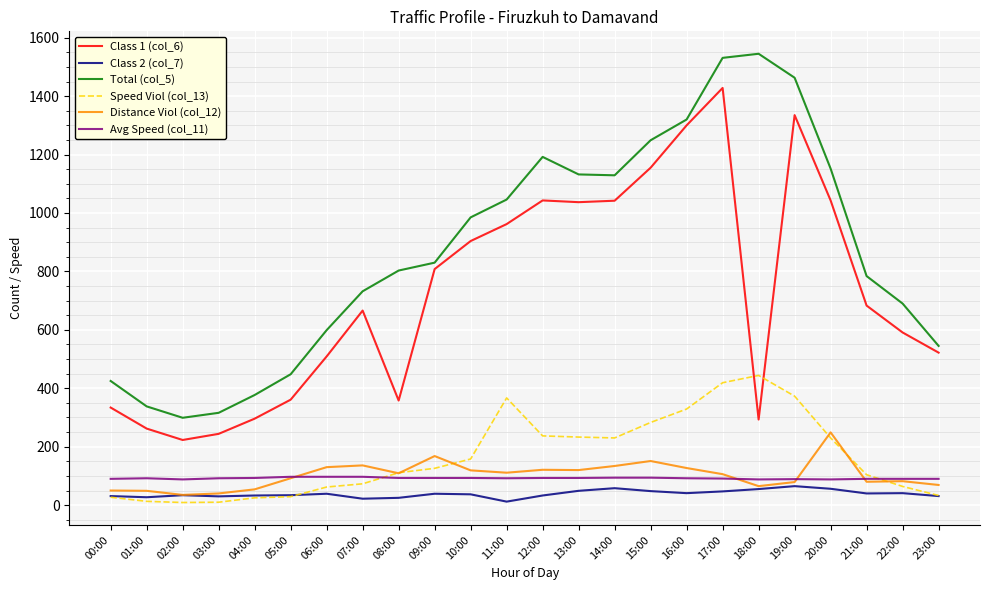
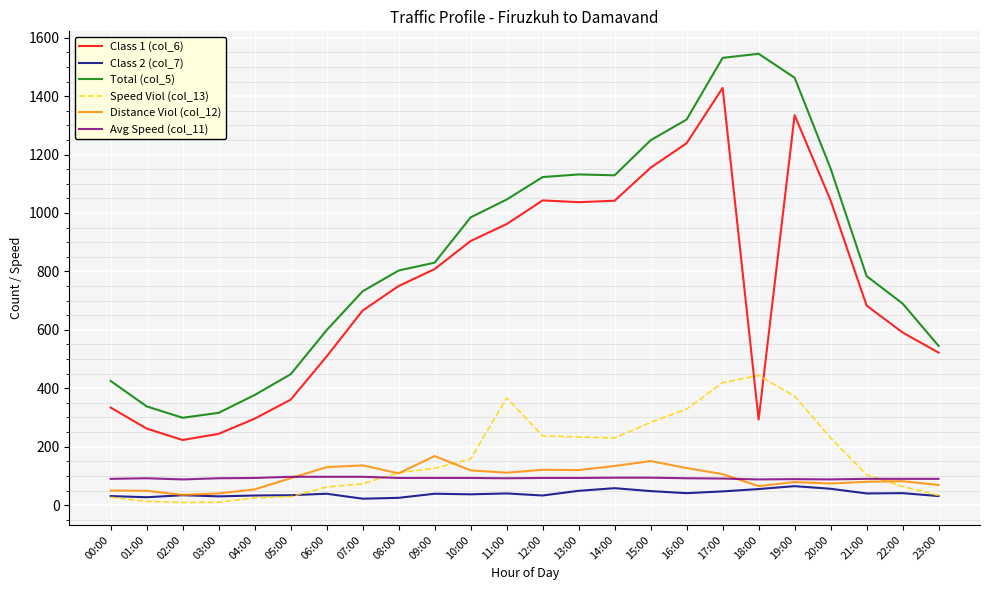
  {
    "Class 1 (col_6)": {
      "00:00": 330,
      "01:00": 260,
      "02:00": 220,
      "03:00": 240,
      "04:00": 300,
      "05:00": 360,
      "06:00": 510,
      "07:00": 670,
-     "08:00": 360,
+     "08:00": 750,
      "09:00": 810,
      "10:00": 900,
      "11:00": 960,
      "12:00": 1040,
      "13:00": 1040,
      "14:00": 1040,
      "15:00": 1160,
-     "16:00": 1300,
+     "16:00": 1240,
      "17:00": 1430,
      "18:00": 290,
      "19:00": 1340,
      "20:00": 1040,
      "21:00": 680,
      "22:00": 590,
      "23:00": 520
    },
    "Class 2 (col_7)": {
      "01:00": 30,
      "03:00": 30,
      "06:00": 40,
      "07:00": 20,
      "08:00": 30,
      "09:00": 40,
      "10:00": 40,
-     "11:00": 10,
+     "11:00": 40,
      "12:00": 30,
      "13:00": 50,
      "14:00": 60,
      "15:00": 50,
      "16:00": 40,
      "17:00": 50,
      "18:00": 60,
      "19:00": 70,
      "20:00": 60,
      "21:00": 40,
      "22:00": 40
    },
    "Total (col_5)": {
      "00:00": 430,
      "01:00": 340,
      "02:00": 300,
      "03:00": 320,
      "04:00": 380,
      "05:00": 450,
      "06:00": 600,
      "07:00": 730,
      "08:00": 800,
      "09:00": 830,
      "10:00": 990,
      "11:00": 1050,
-     "12:00": 1190,
+     "12:00": 1120,
      "13:00": 1130,
      "14:00": 1130,
      "15:00": 1250,
      "16:00": 1320,
      "17:00": 1530,
      "18:00": 1550,
      "19:00": 1460,
      "20:00": 1150,
      "21:00": 780,
      "22:00": 690,
      "23:00": 550
    },
    "Speed Viol (col_13)": {
      "01:00": 10,
      "02:00": 10,
      "03:00": 10,
      "06:00": 60,
      "07:00": 70,
      "09:00": 130,
      "10:00": 160,
      "11:00": 370,
      "12:00": 240,
      "13:00": 230,
      "14:00": 230,
      "15:00": 280,
      "16:00": 330,
      "17:00": 420,
      "18:00": 440,
      "19:00": 370,
      "20:00": 230,
      "21:00": 100,
      "22:00": 60
    },
    "Distance Viol (col_12)": {
      "00:00": 50,
      "01:00": 50,
      "03:00": 40,
      "04:00": 50,
      "06:00": 130,
      "07:00": 140,
      "09:00": 170,
      "10:00": 120,
      "11:00": 110,
      "12:00": 120,
      "13:00": 120,
      "14:00": 130,
      "15:00": 150,
      "16:00": 130,
      "17:00": 110,
      "18:00": 70,
      "19:00": 80,
-     "20:00": 250,
+     "20:00": 70,
      "21:00": 80,
      "23:00": 70
    },
    "Avg Speed (col_11)": {
      "00:00": 90,
      "01:00": 90,
      "02:00": 90,
      "03:00": 90,
      "04:00": 90,
      "06:00": 100,
      "07:00": 100,
      "08:00": 90,
      "09:00": 90,
      "10:00": 90,
      "11:00": 90,
      "12:00": 90,
      "13:00": 90,
      "14:00": 90,
      "15:00": 90,
      "16:00": 90,
      "17:00": 90,
      "18:00": 90,
      "19:00": 90,
      "20:00": 90,
      "21:00": 90,
      "23:00": 90
    }
  }
